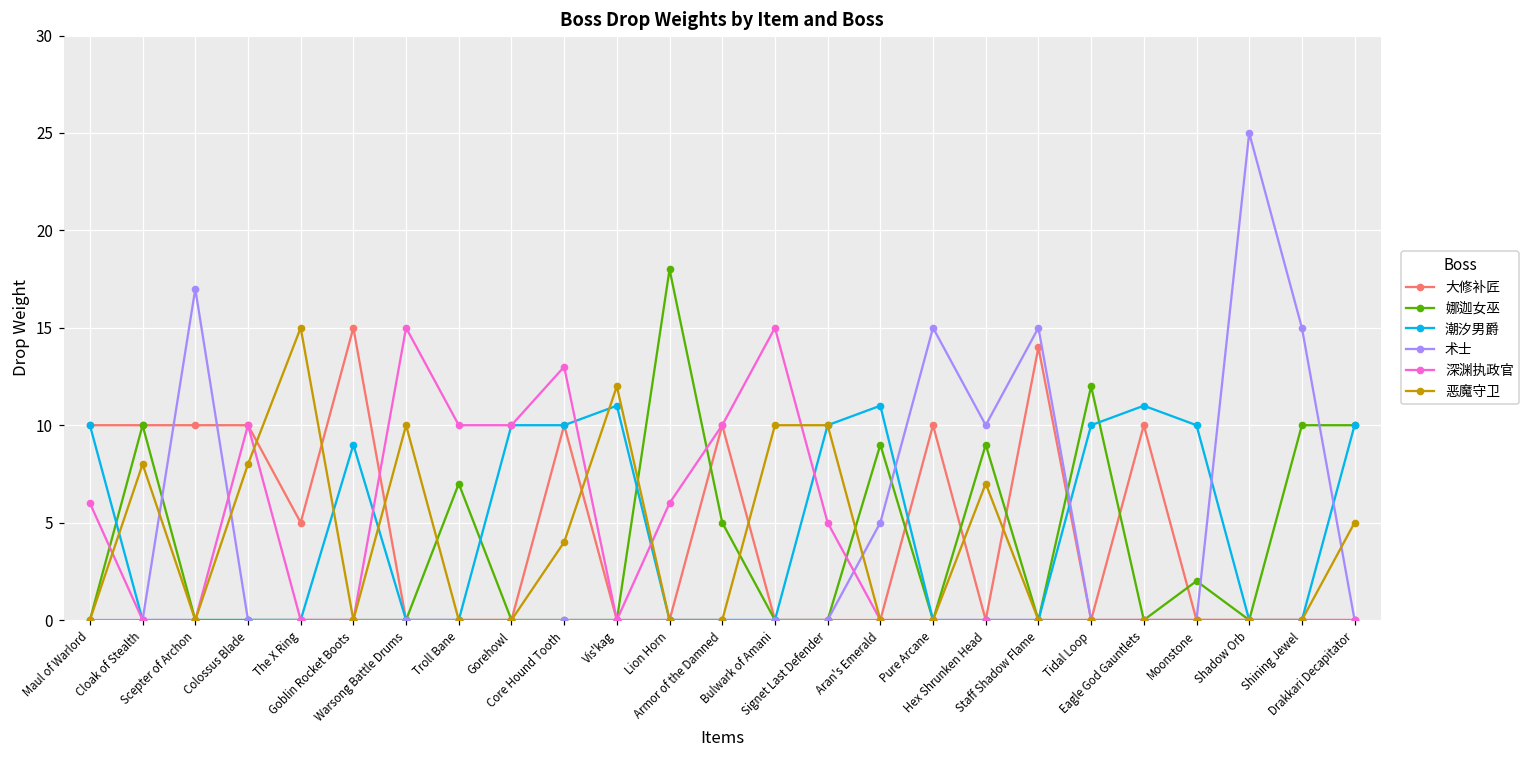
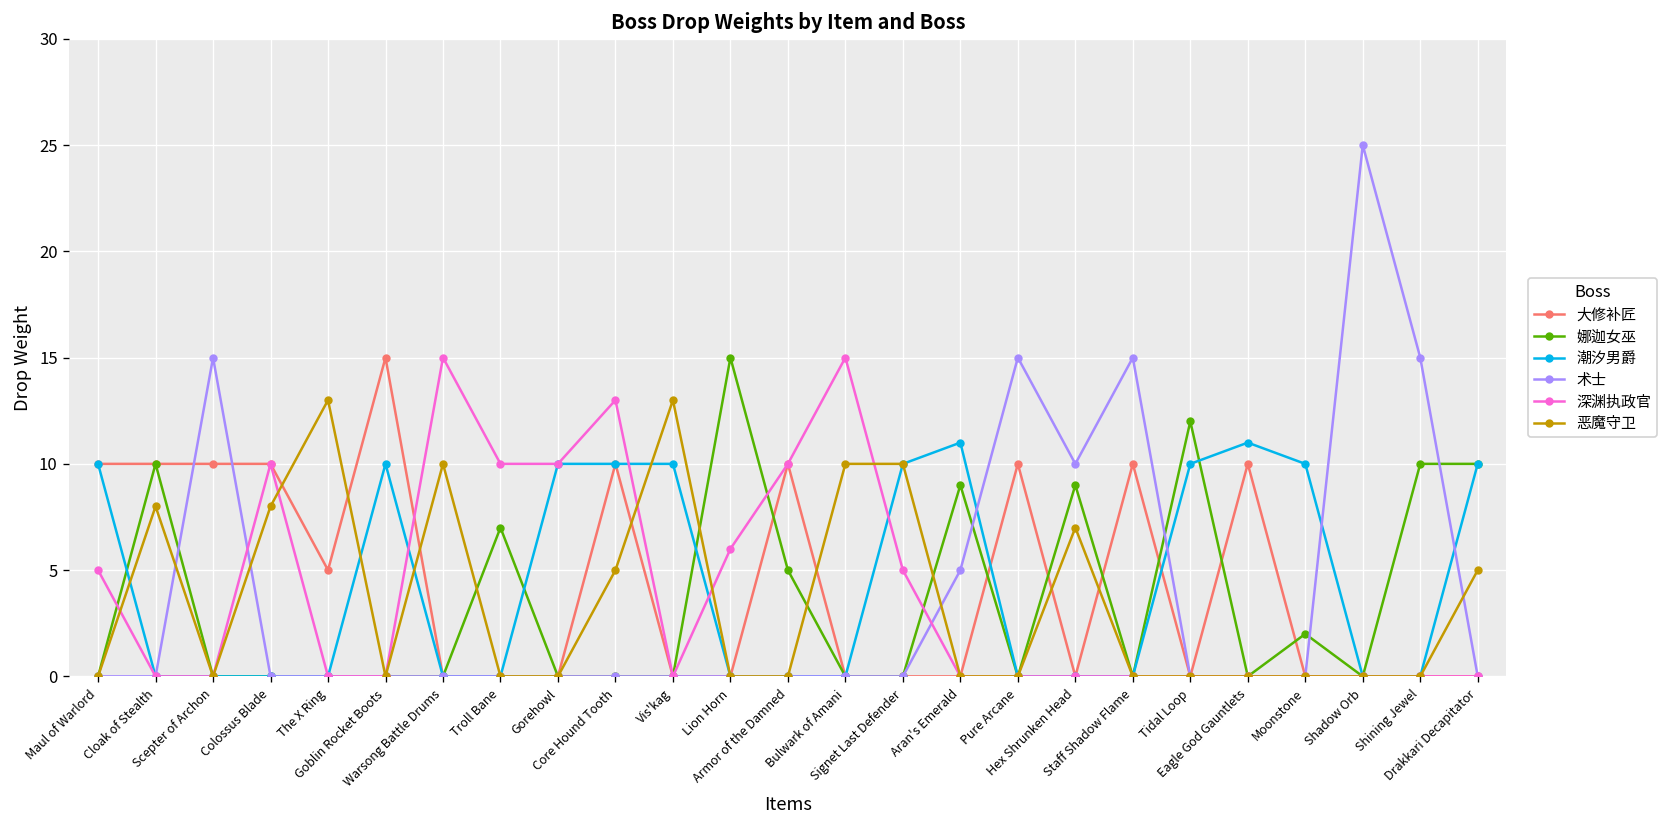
  {
    "大修补匠": {
      "Scepter of Archon": 10,
      "The X Ring": 5,
      "Goblin Rocket Boots": 15,
      "Pure Arcane": 10,
-     "Staff Shadow Flame": 14,
+     "Staff Shadow Flame": 10,
      "Eagle God Gauntlets": 10
    },
    "娜迦女巫": {
      "Troll Bane": 7,
-     "Lion Horn": 18,
+     "Lion Horn": 15,
      "Armor of the Damned": 5,
      "Aran's Emerald": 9,
      "Hex Shrunken Head": 9,
      "Tidal Loop": 12,
      "Moonstone": 2,
      "Shining Jewel": 10
    },
    "潮汐男爵": {
-     "Goblin Rocket Boots": 9,
-     "Vis'kag": 11,
+     "Goblin Rocket Boots": 10,
+     "Vis'kag": 10,
      "Aran's Emerald": 11,
      "Tidal Loop": 10,
      "Eagle God Gauntlets": 11,
      "Moonstone": 10
    },
    "术士": {
-     "Scepter of Archon": 17,
+     "Scepter of Archon": 15,
      "Aran's Emerald": 5,
      "Pure Arcane": 15,
      "Hex Shrunken Head": 10,
      "Staff Shadow Flame": 15,
      "Shadow Orb": 25,
      "Shining Jewel": 15
    },
    "深渊执政官": {
-     "Maul of Warlord": 6,
+     "Maul of Warlord": 5,
      "Warsong Battle Drums": 15,
      "Troll Bane": 10,
      "Core Hound Tooth": 13,
      "Lion Horn": 6,
      "Bulwark of Amani": 15,
      "Signet Last Defender": 5
    },
    "恶魔守卫": {
      "Cloak of Stealth": 8,
      "Colossus Blade": 8,
-     "The X Ring": 15,
+     "The X Ring": 13,
      "Warsong Battle Drums": 10,
-     "Core Hound Tooth": 4,
-     "Vis'kag": 12,
+     "Core Hound Tooth": 5,
+     "Vis'kag": 13,
      "Bulwark of Amani": 10,
      "Hex Shrunken Head": 7,
      "Drakkari Decapitator": 5
    }
  }
